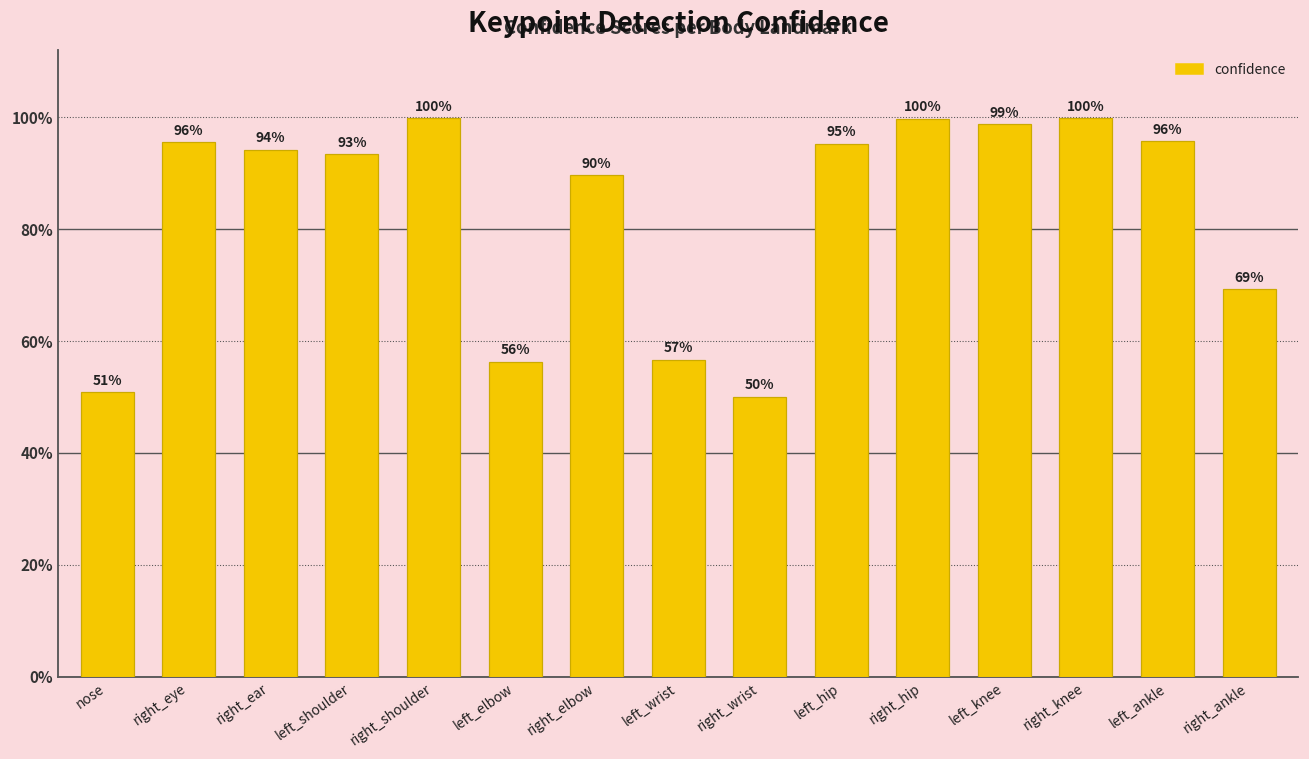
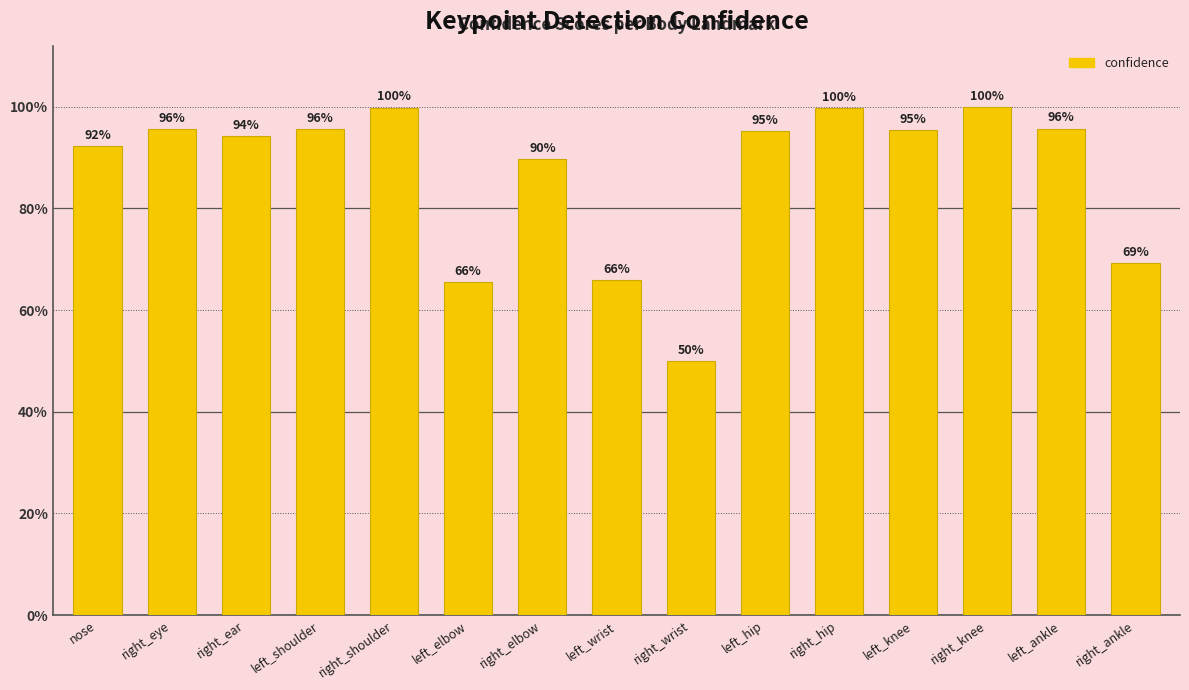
  {
-   "nose": "51%",
+   "nose": "92%",
    "right_eye": "96%",
    "right_ear": "94%",
-   "left_shoulder": "93%",
+   "left_shoulder": "96%",
    "right_shoulder": "100%",
-   "left_elbow": "56%",
+   "left_elbow": "66%",
    "right_elbow": "90%",
-   "left_wrist": "57%",
+   "left_wrist": "66%",
    "right_wrist": "50%",
    "left_hip": "95%",
    "right_hip": "100%",
-   "left_knee": "99%",
+   "left_knee": "95%",
    "right_knee": "100%",
    "left_ankle": "96%",
    "right_ankle": "69%"
  }
